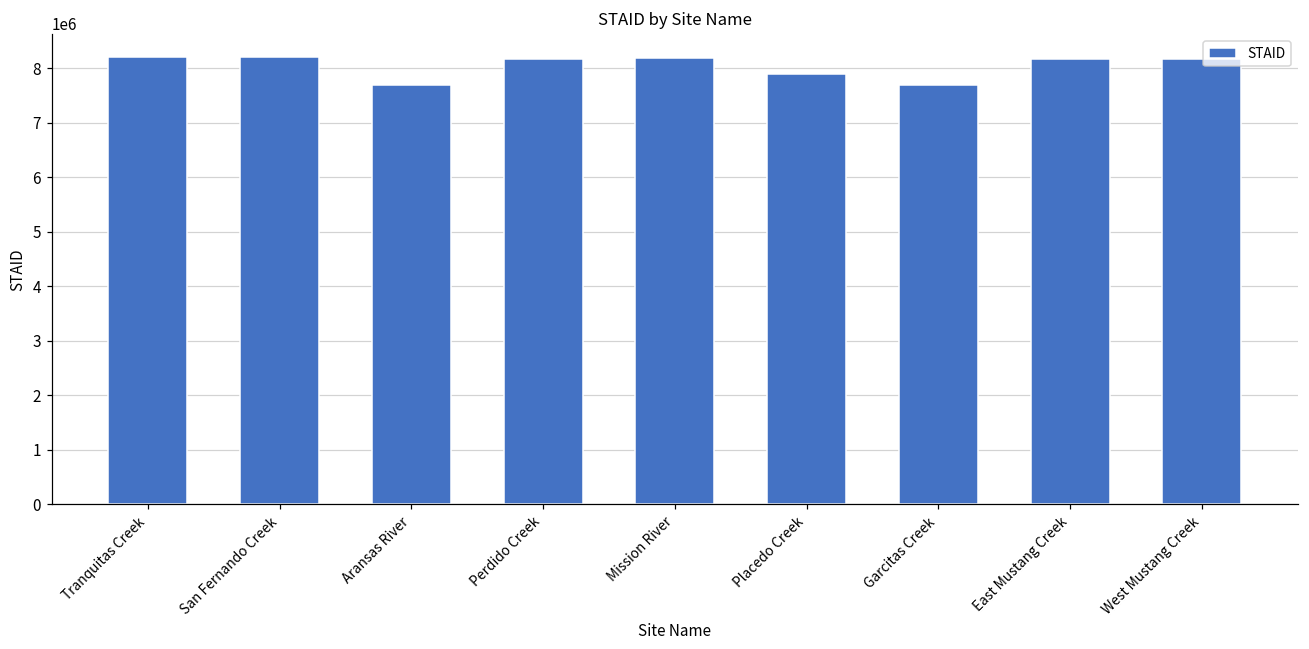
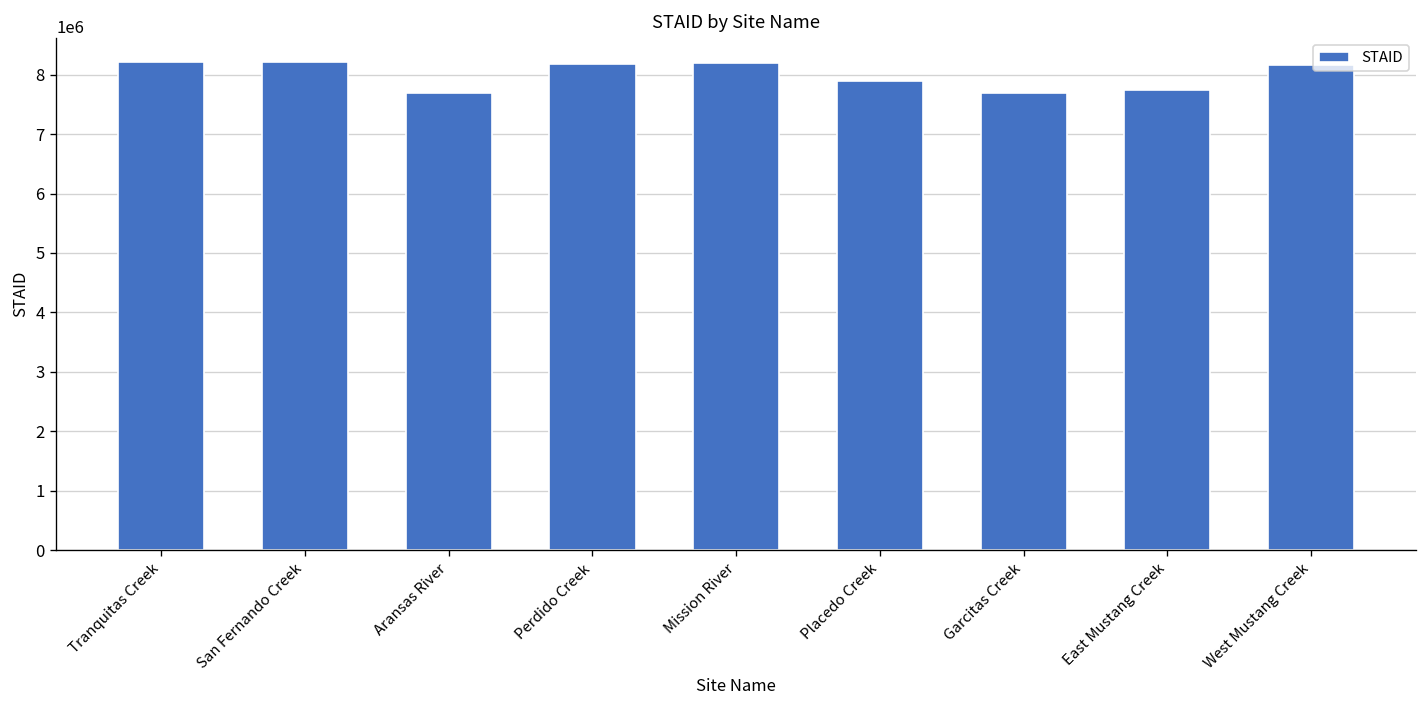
  {
    "Tranquitas Creek": 8200000,
    "San Fernando Creek": 8200000,
    "Aransas River": 7700000,
    "Perdido Creek": 8200000,
    "Mission River": 8200000,
    "Placedo Creek": 7900000,
    "Garcitas Creek": 7700000,
-   "East Mustang Creek": 8200000,
+   "East Mustang Creek": 7700000,
    "West Mustang Creek": 8200000
  }
